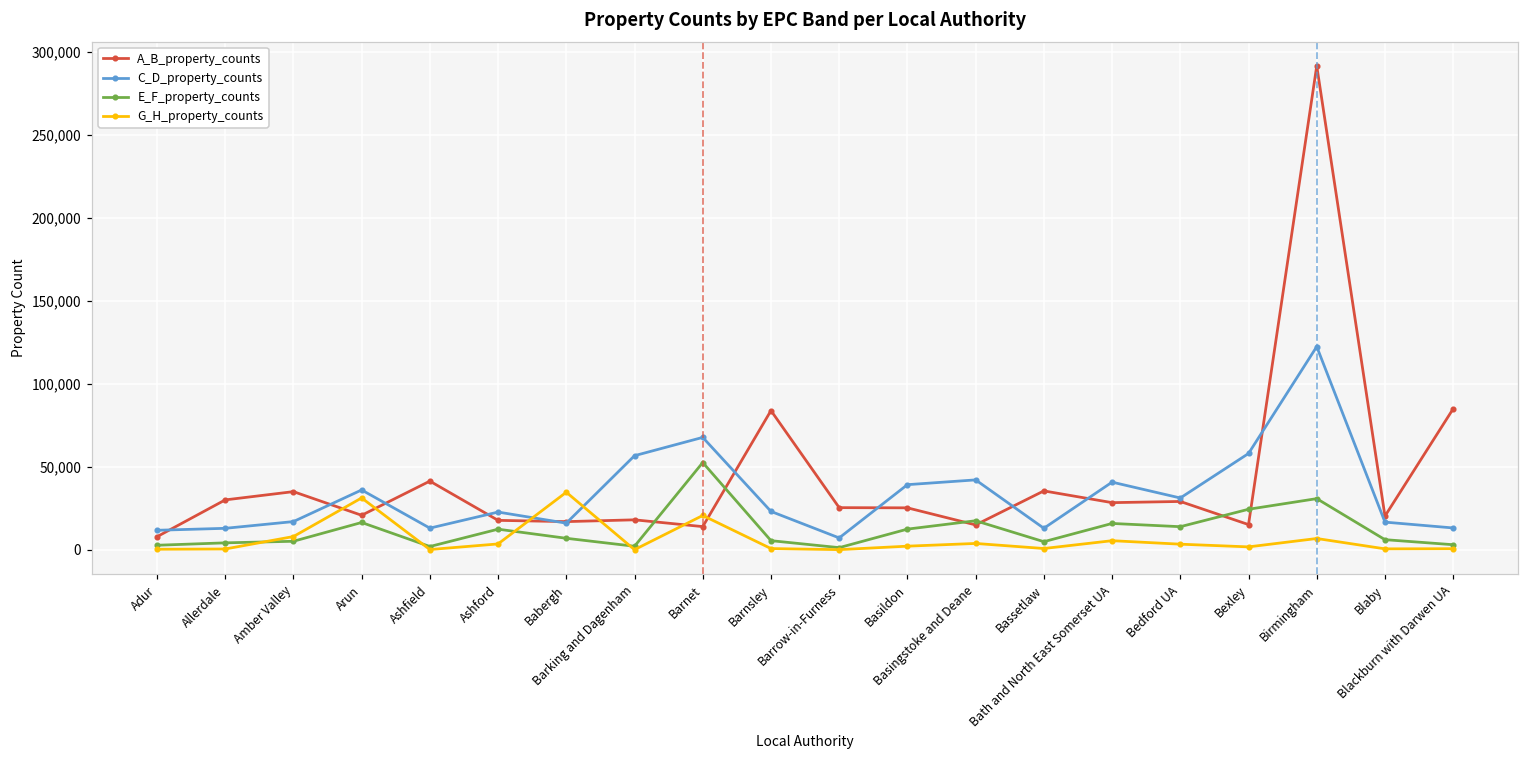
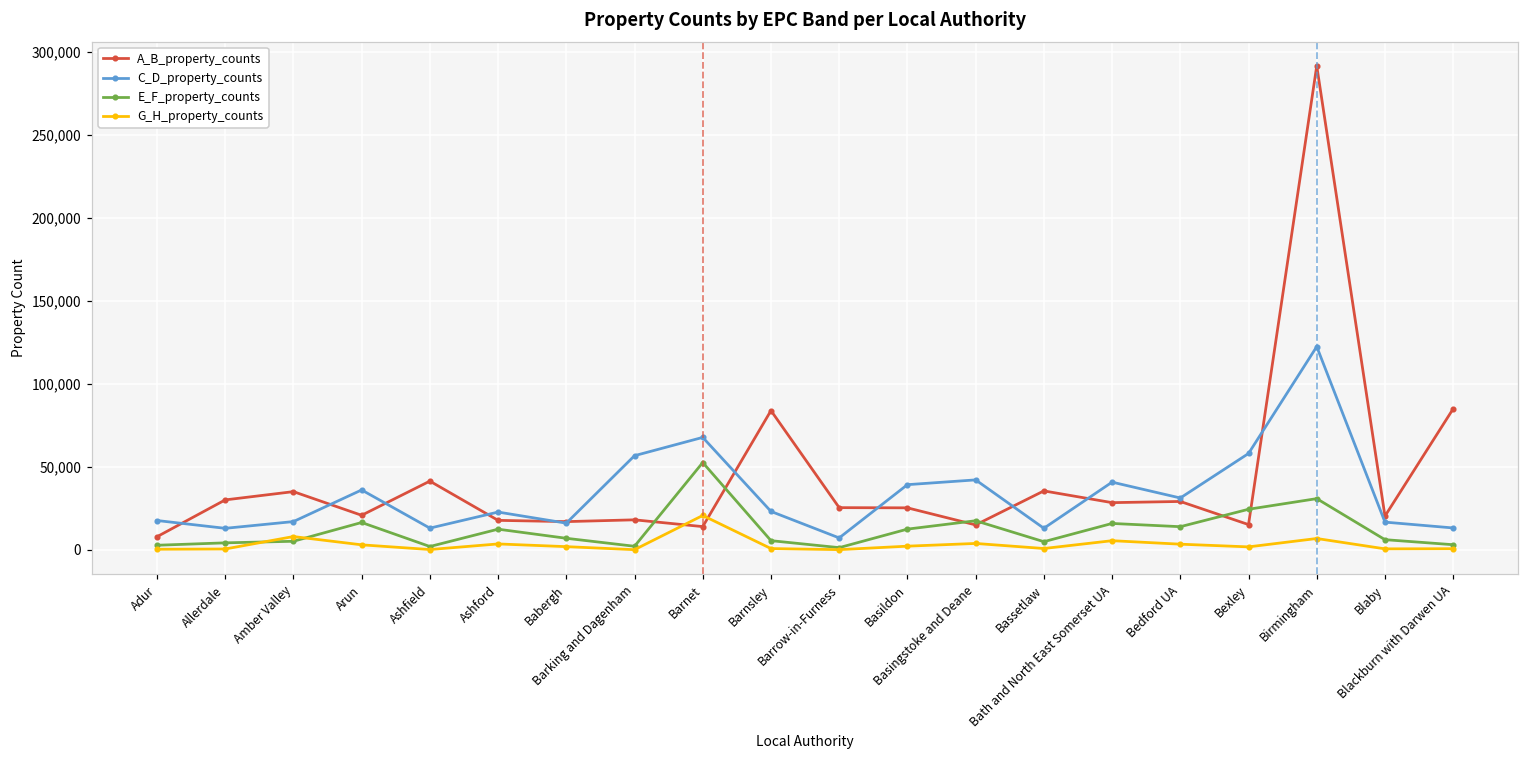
  {
    "A_B_property_counts": {
      "Adur": "8,000",
      "Allerdale": "30,000",
      "Amber Valley": "35,000",
      "Arun": "21,000",
      "Ashfield": "41,000",
      "Ashford": "18,000",
      "Barking and Dagenham": "18,000",
      "Barnet": "14,000",
      "Barnsley": "84,000",
      "Barrow-in-Furness": "25,000",
      "Basildon": "25,000",
      "Basingstoke and Deane": "15,000",
      "Bassetlaw": "36,000",
      "Bath and North East Somerset UA": "28,000",
      "Bedford UA": "29,000",
      "Bexley": "15,000",
      "Birmingham": "292,000",
      "Blaby": "20,000",
      "Blackburn with Darwen UA": "85,000"
    },
    "C_D_property_counts": {
-     "Adur": "12,000",
+     "Adur": "18,000",
      "Allerdale": "13,000",
      "Amber Valley": "17,000",
      "Arun": "36,000",
      "Ashfield": "13,000",
      "Ashford": "23,000",
      "Barking and Dagenham": "57,000",
      "Barnet": "68,000",
      "Barnsley": "23,000",
      "Barrow-in-Furness": "7,000",
      "Basildon": "39,000",
      "Basingstoke and Deane": "42,000",
      "Bassetlaw": "13,000",
      "Bath and North East Somerset UA": "41,000",
      "Bedford UA": "31,000",
      "Bexley": "58,000",
      "Birmingham": "122,000",
      "Blaby": "17,000",
      "Blackburn with Darwen UA": "13,000"
    },
    "E_F_property_counts": {
      "Adur": "3,000",
      "Allerdale": "4,000",
      "Amber Valley": "5,000",
      "Arun": "16,000",
      "Ashfield": "2,000",
      "Ashford": "12,000",
      "Babergh": "7,000",
      "Barking and Dagenham": "2,000",
      "Barnet": "53,000",
      "Barnsley": "6,000",
      "Basildon": "12,000",
      "Basingstoke and Deane": "18,000",
      "Bassetlaw": "5,000",
      "Bath and North East Somerset UA": "16,000",
      "Bedford UA": "14,000",
      "Bexley": "24,000",
      "Birmingham": "31,000",
      "Blaby": "6,000",
      "Blackburn with Darwen UA": "3,000"
    },
    "G_H_property_counts": {
      "Adur": "0",
      "Allerdale": "0",
      "Amber Valley": "8,000",
-     "Arun": "31,000",
+     "Arun": "3,000",
      "Ashfield": "0",
      "Ashford": "4,000",
-     "Babergh": "35,000",
+     "Babergh": "2,000",
      "Barking and Dagenham": "0",
      "Barnet": "21,000",
      "Barnsley": "1,000",
      "Basildon": "2,000",
      "Basingstoke and Deane": "4,000",
      "Bassetlaw": "1,000",
      "Bath and North East Somerset UA": "5,000",
      "Bedford UA": "3,000",
      "Bexley": "2,000",
      "Birmingham": "7,000",
      "Blaby": "1,000",
      "Blackburn with Darwen UA": "1,000"
    }
  }
